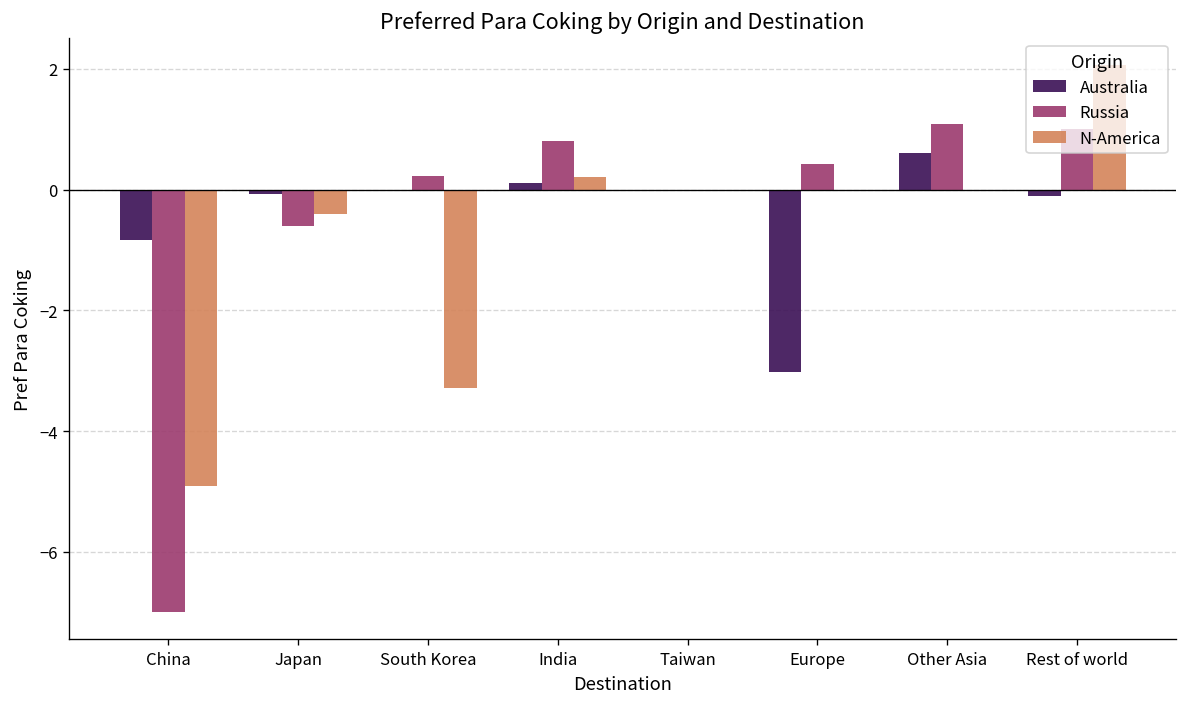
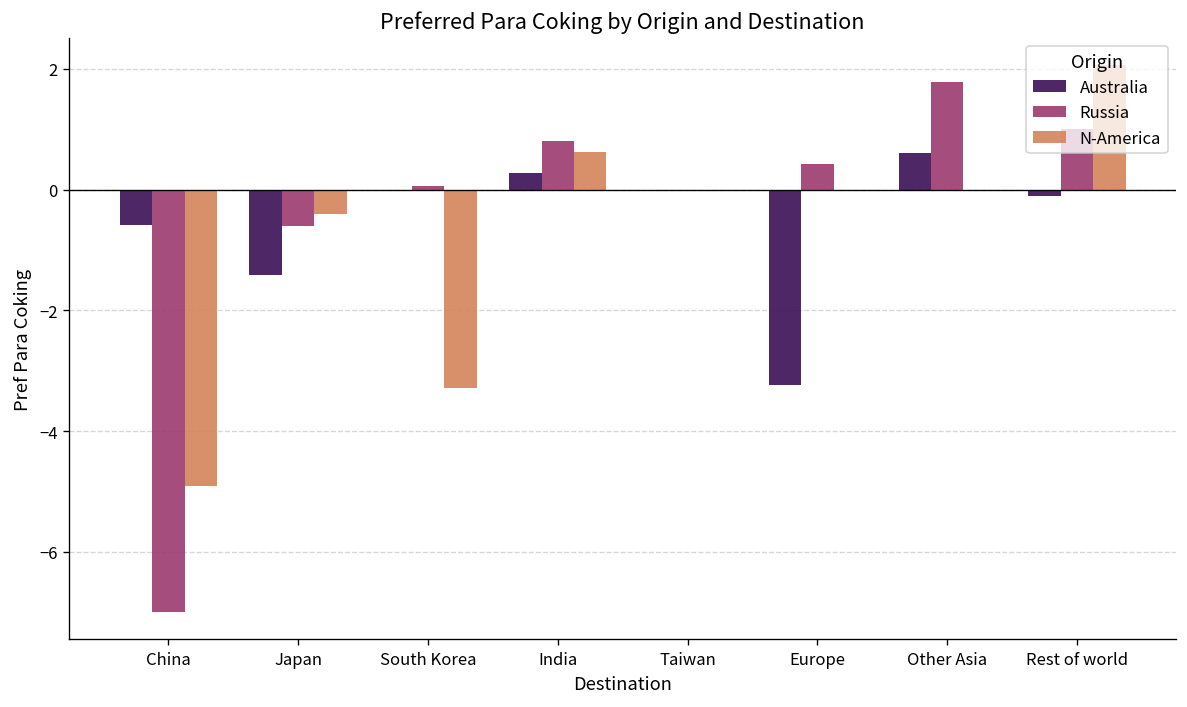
  {
    "Australia": {
-     "China": -0.8,
-     "Japan": -0.1,
+     "China": -0.6,
+     "Japan": -1.4,
      "South Korea": 0.0,
-     "India": 0.1,
+     "India": 0.3,
      "Taiwan": 0.0,
-     "Europe": -3.0,
+     "Europe": -3.2,
      "Other Asia": 0.6,
      "Rest of world": -0.1
    },
    "Russia": {
      "China": -7.0,
      "Japan": -0.6,
-     "South Korea": 0.2,
+     "South Korea": 0.1,
      "India": 0.8,
      "Taiwan": 0.0,
      "Europe": 0.4,
-     "Other Asia": 1.1
+     "Other Asia": 1.8
    },
    "N-America": {
      "China": -4.9,
      "Japan": -0.4,
      "South Korea": -3.3,
-     "India": 0.2,
+     "India": 0.6,
      "Taiwan": 0.0,
      "Europe": 0.0,
      "Other Asia": 0.0
    }
  }
